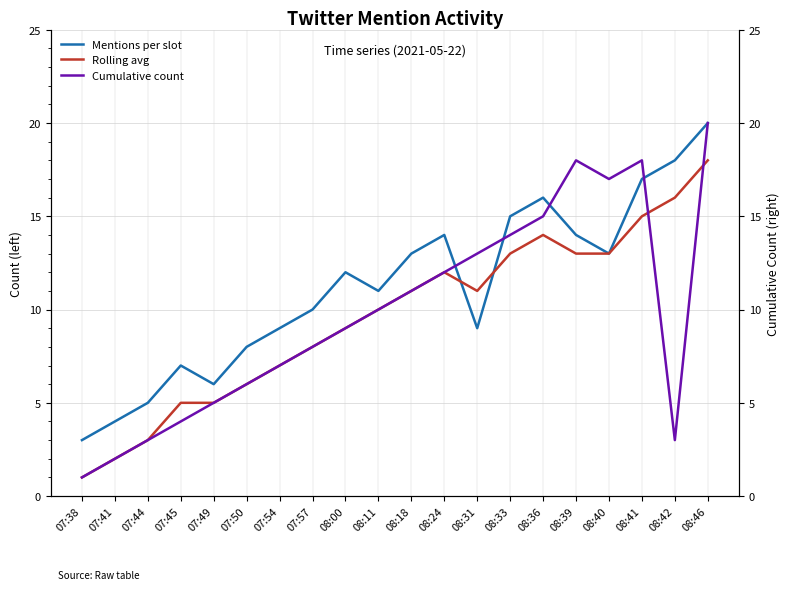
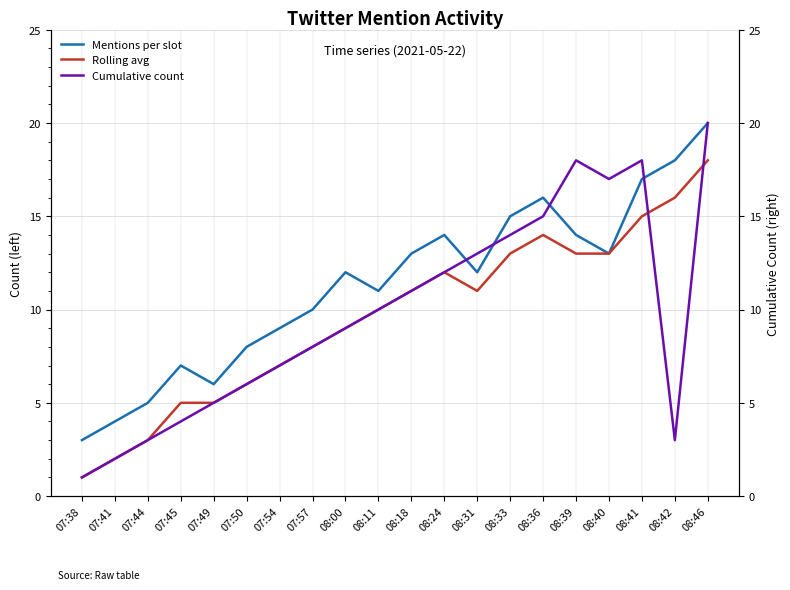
  {
    "Mentions per slot": {
      "07:38": 3,
      "07:41": 4,
      "07:44": 5,
      "07:45": 7,
      "07:49": 6,
      "07:50": 8,
      "07:54": 9,
      "07:57": 10,
      "08:00": 12,
      "08:11": 11,
      "08:18": 13,
      "08:24": 14,
-     "08:31": 9,
+     "08:31": 12,
      "08:33": 15,
      "08:36": 16,
      "08:39": 14,
      "08:41": 17,
      "08:42": 18,
      "08:46": 20
    },
    "Rolling avg": {
      "07:38": 1,
      "07:41": 2,
      "07:44": 3,
      "07:45": 5,
      "07:49": 5,
      "07:50": 6,
      "07:54": 7,
      "07:57": 8,
      "08:00": 9,
      "08:11": 10,
      "08:18": 11,
      "08:24": 12,
      "08:31": 11,
      "08:33": 13,
      "08:36": 14,
      "08:39": 13,
      "08:41": 15,
      "08:42": 16,
      "08:46": 18
    },
    "Cumulative count": {
      "07:38": 1.0,
      "07:41": 2.0,
      "07:44": 3.0,
      "07:45": 4.0,
      "07:49": 5.0,
      "07:50": 6.0,
      "07:54": 7.0,
      "07:57": 8.0,
      "08:00": 9.0,
      "08:11": 10.0,
      "08:18": 11.0,
      "08:24": 12.0,
      "08:31": 13.0,
      "08:33": 14.0,
      "08:36": 15.0,
      "08:39": 18.0,
      "08:40": 17.0,
      "08:41": 18.0,
      "08:42": 3.0,
      "08:46": 20.0
    }
  }
